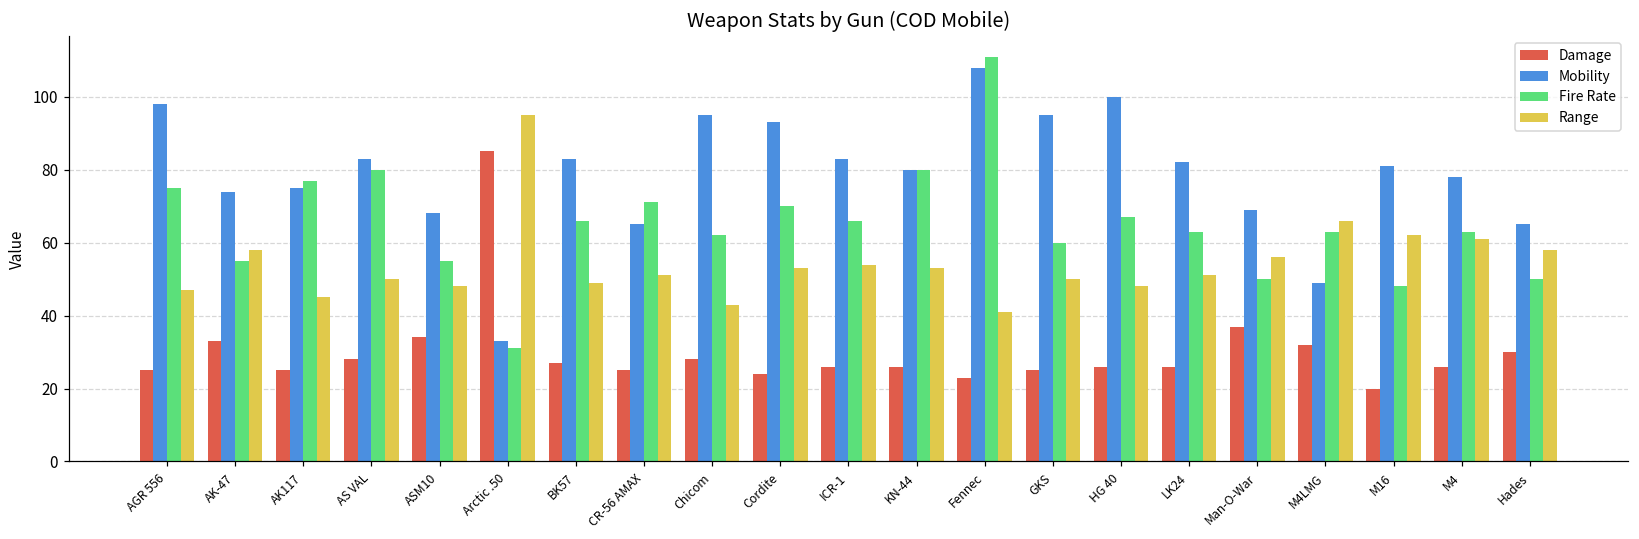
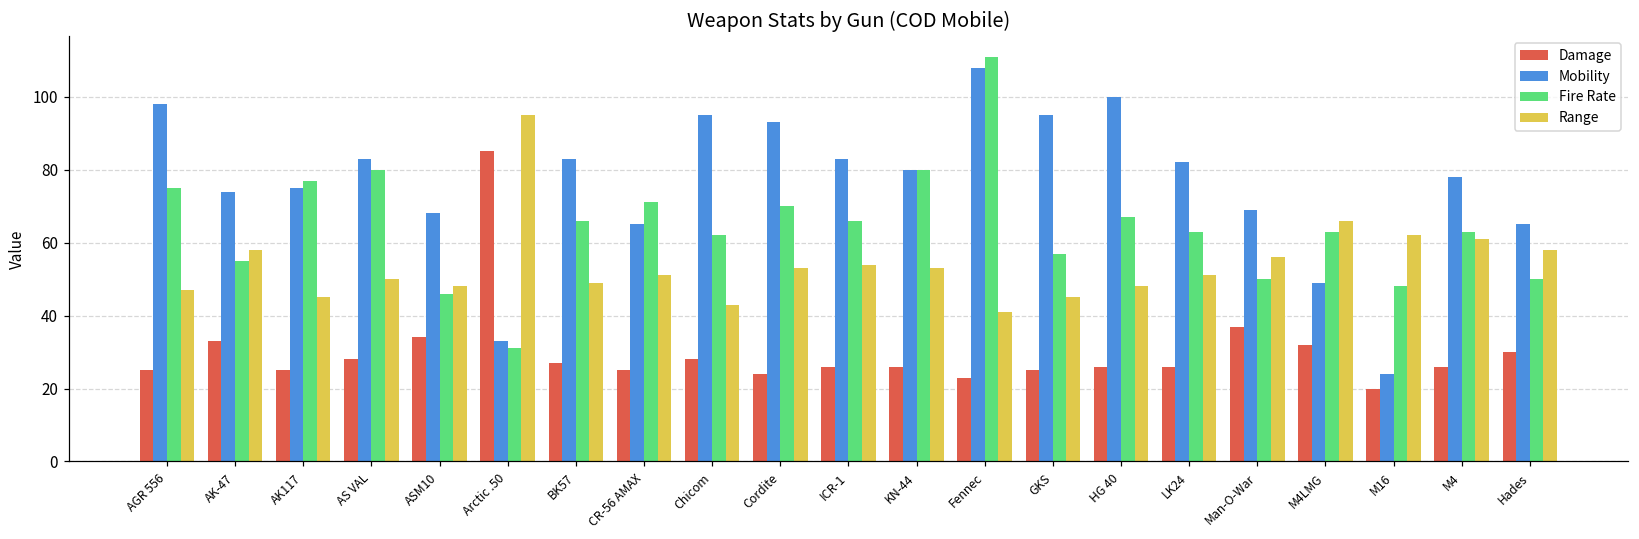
  {
    "Damage": {
      "AGR 556": 25,
      "AK-47": 33,
      "AK117": 25,
      "AS VAL": 28,
      "ASM10": 34,
      "Arctic .50": 85,
      "BK57": 27,
      "CR-56 AMAX": 25,
      "Chicom": 28,
      "Cordite": 24,
      "ICR-1": 26,
      "KN-44": 26,
      "Fennec": 23,
      "GKS": 25,
      "HG 40": 26,
      "LK24": 26,
      "Man-O-War": 37,
      "M4LMG": 32,
      "M16": 20,
      "M4": 26,
      "Hades": 30
    },
    "Mobility": {
      "AGR 556": 98,
      "AK-47": 74,
      "AK117": 75,
      "AS VAL": 83,
      "ASM10": 68,
      "Arctic .50": 33,
      "BK57": 83,
      "CR-56 AMAX": 65,
      "Chicom": 95,
      "Cordite": 93,
      "ICR-1": 83,
      "KN-44": 80,
      "Fennec": 108,
      "GKS": 95,
      "HG 40": 100,
      "LK24": 82,
      "Man-O-War": 69,
      "M4LMG": 49,
-     "M16": 81,
+     "M16": 24,
      "M4": 78,
      "Hades": 65
    },
    "Fire Rate": {
      "AGR 556": 75,
      "AK-47": 55,
      "AK117": 77,
      "AS VAL": 80,
-     "ASM10": 55,
+     "ASM10": 46,
      "Arctic .50": 31,
      "BK57": 66,
      "CR-56 AMAX": 71,
      "Chicom": 62,
      "Cordite": 70,
      "ICR-1": 66,
      "KN-44": 80,
      "Fennec": 111,
-     "GKS": 60,
+     "GKS": 57,
      "HG 40": 67,
      "LK24": 63,
      "Man-O-War": 50,
      "M4LMG": 63,
      "M16": 48,
      "M4": 63,
      "Hades": 50
    },
    "Range": {
      "AGR 556": 47,
      "AK-47": 58,
      "AK117": 45,
      "AS VAL": 50,
      "ASM10": 48,
      "Arctic .50": 95,
      "BK57": 49,
      "CR-56 AMAX": 51,
      "Chicom": 43,
      "Cordite": 53,
      "ICR-1": 54,
      "KN-44": 53,
      "Fennec": 41,
-     "GKS": 50,
+     "GKS": 45,
      "HG 40": 48,
      "LK24": 51,
      "Man-O-War": 56,
      "M4LMG": 66,
      "M16": 62,
      "M4": 61,
      "Hades": 58
    }
  }
